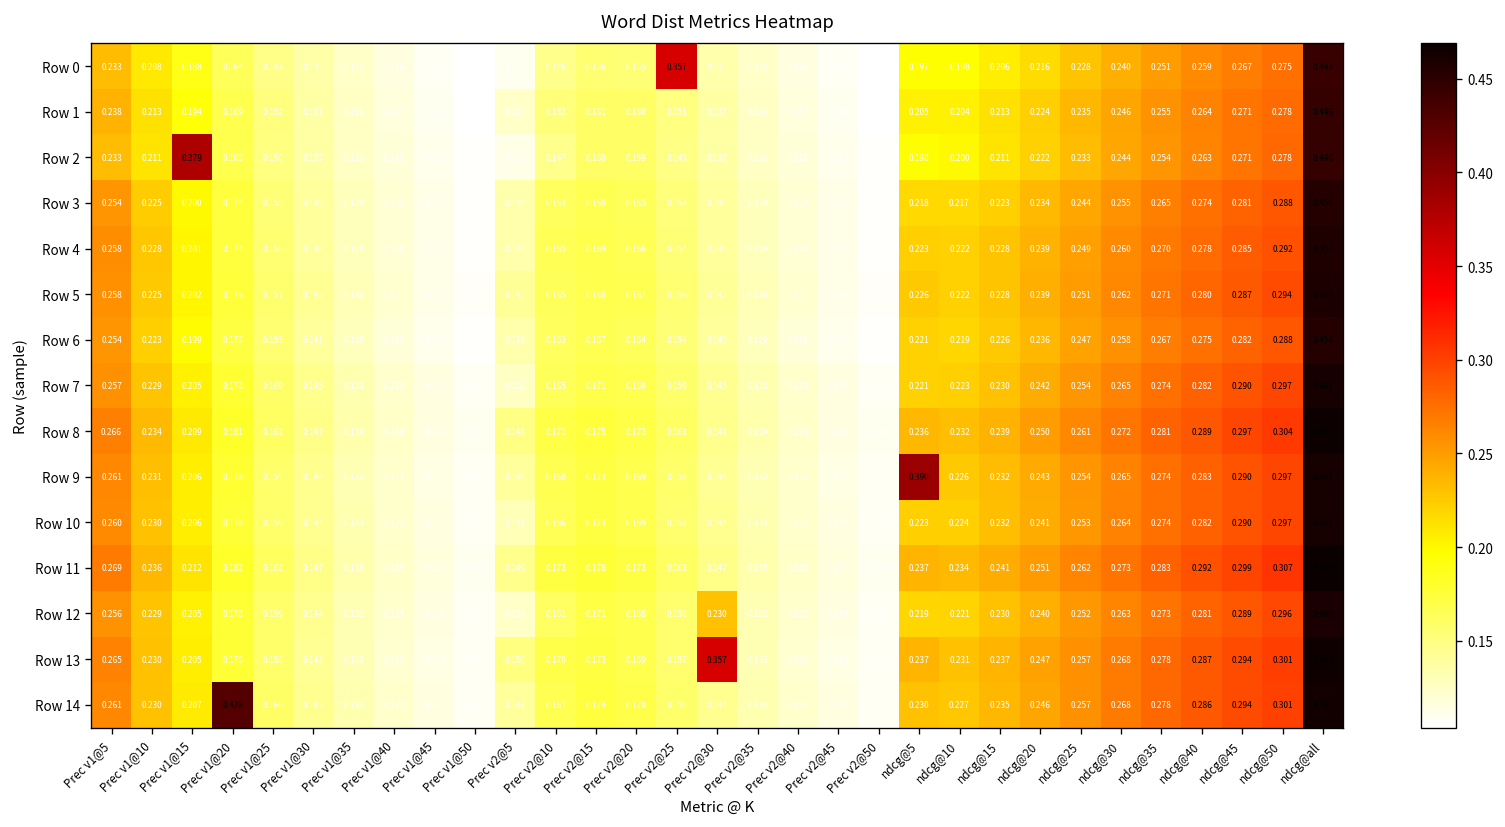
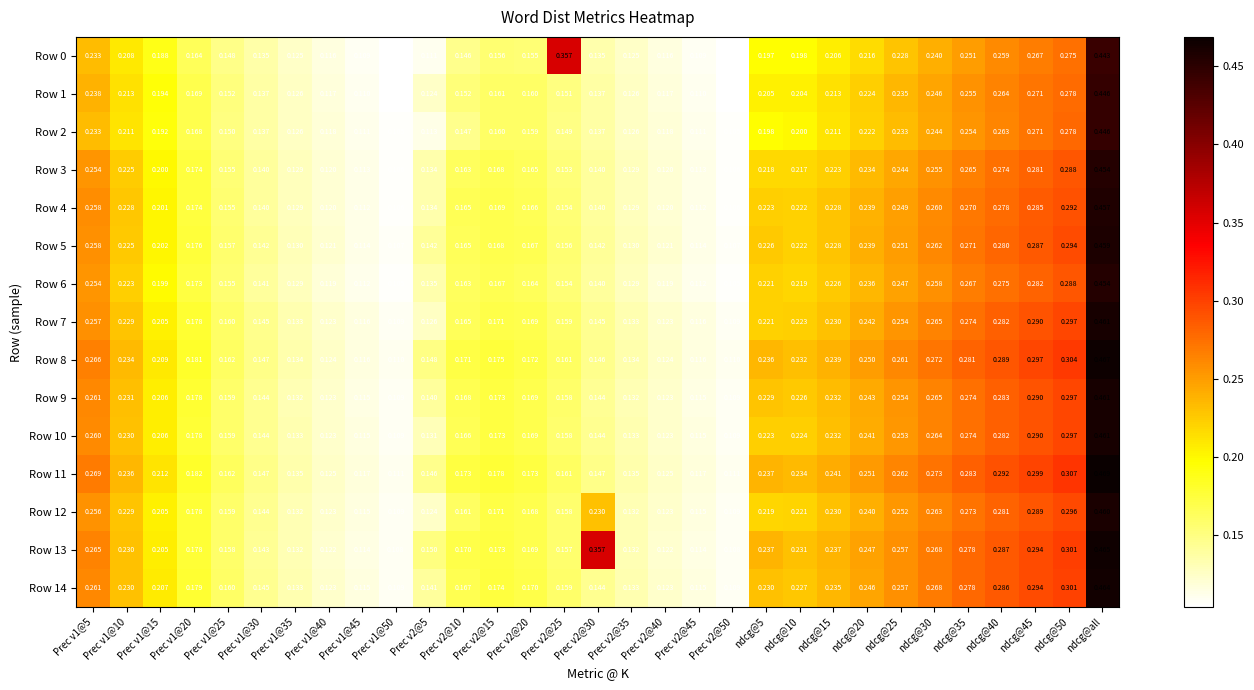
  {
    "Row 2": {
      "Prec v1@5": 0.233,
      "Prec v1@10": 0.211,
-     "Prec v1@15": 0.379,
+     "Prec v1@15": 0.192,
      "Prec v1@20": 0.168,
      "Prec v1@25": 0.150,
      "Prec v1@30": 0.137,
      "Prec v1@35": 0.126,
      "Prec v2@10": 0.147,
      "Prec v2@15": 0.160,
      "Prec v2@20": 0.159,
      "Prec v2@25": 0.149,
      "Prec v2@30": 0.137,
      "Prec v2@35": 0.126,
      "ndcg@5": 0.198,
      "ndcg@10": 0.200,
      "ndcg@15": 0.211,
      "ndcg@20": 0.222,
      "ndcg@25": 0.233,
      "ndcg@30": 0.244,
      "ndcg@35": 0.254,
      "ndcg@40": 0.263,
      "ndcg@45": 0.271,
      "ndcg@50": 0.278,
      "ndcg@all": 0.446
    },
    "Row 9": {
      "Prec v1@5": 0.261,
      "Prec v1@10": 0.231,
      "Prec v1@15": 0.206,
      "Prec v1@20": 0.178,
      "Prec v1@25": 0.159,
      "Prec v1@30": 0.144,
      "Prec v1@35": 0.132,
      "Prec v1@40": 0.123,
      "Prec v2@5": 0.140,
      "Prec v2@10": 0.168,
      "Prec v2@15": 0.173,
      "Prec v2@20": 0.169,
      "Prec v2@25": 0.158,
      "Prec v2@30": 0.144,
      "Prec v2@35": 0.132,
      "Prec v2@40": 0.123,
-     "ndcg@5": 0.390,
+     "ndcg@5": 0.229,
      "ndcg@10": 0.226,
      "ndcg@15": 0.232,
      "ndcg@20": 0.243,
      "ndcg@25": 0.254,
      "ndcg@30": 0.265,
      "ndcg@35": 0.274,
      "ndcg@40": 0.283,
      "ndcg@45": 0.290,
      "ndcg@50": 0.297
    },
    "Row 14": {
      "Prec v1@5": 0.261,
      "Prec v1@10": 0.230,
      "Prec v1@15": 0.207,
-     "Prec v1@20": 0.428,
+     "Prec v1@20": 0.179,
      "Prec v1@25": 0.160,
      "Prec v1@30": 0.145,
      "Prec v1@35": 0.133,
      "Prec v1@40": 0.123,
      "Prec v2@5": 0.141,
      "Prec v2@10": 0.167,
      "Prec v2@15": 0.174,
      "Prec v2@20": 0.170,
      "Prec v2@25": 0.159,
      "Prec v2@30": 0.144,
      "Prec v2@35": 0.133,
      "Prec v2@40": 0.123,
      "ndcg@5": 0.230,
      "ndcg@10": 0.227,
      "ndcg@15": 0.235,
      "ndcg@20": 0.246,
      "ndcg@25": 0.257,
      "ndcg@30": 0.268,
      "ndcg@35": 0.278,
      "ndcg@40": 0.286,
      "ndcg@45": 0.294,
      "ndcg@50": 0.301
    }
  }
